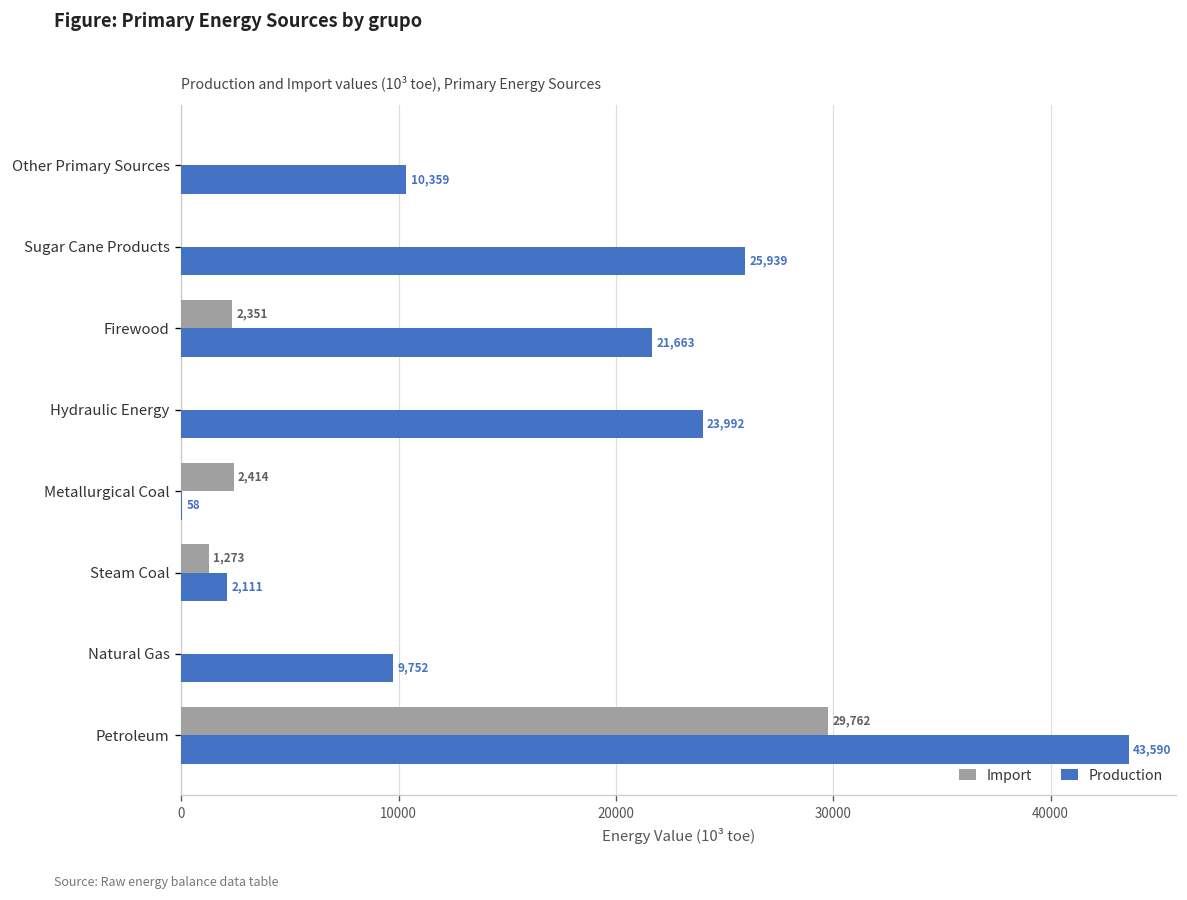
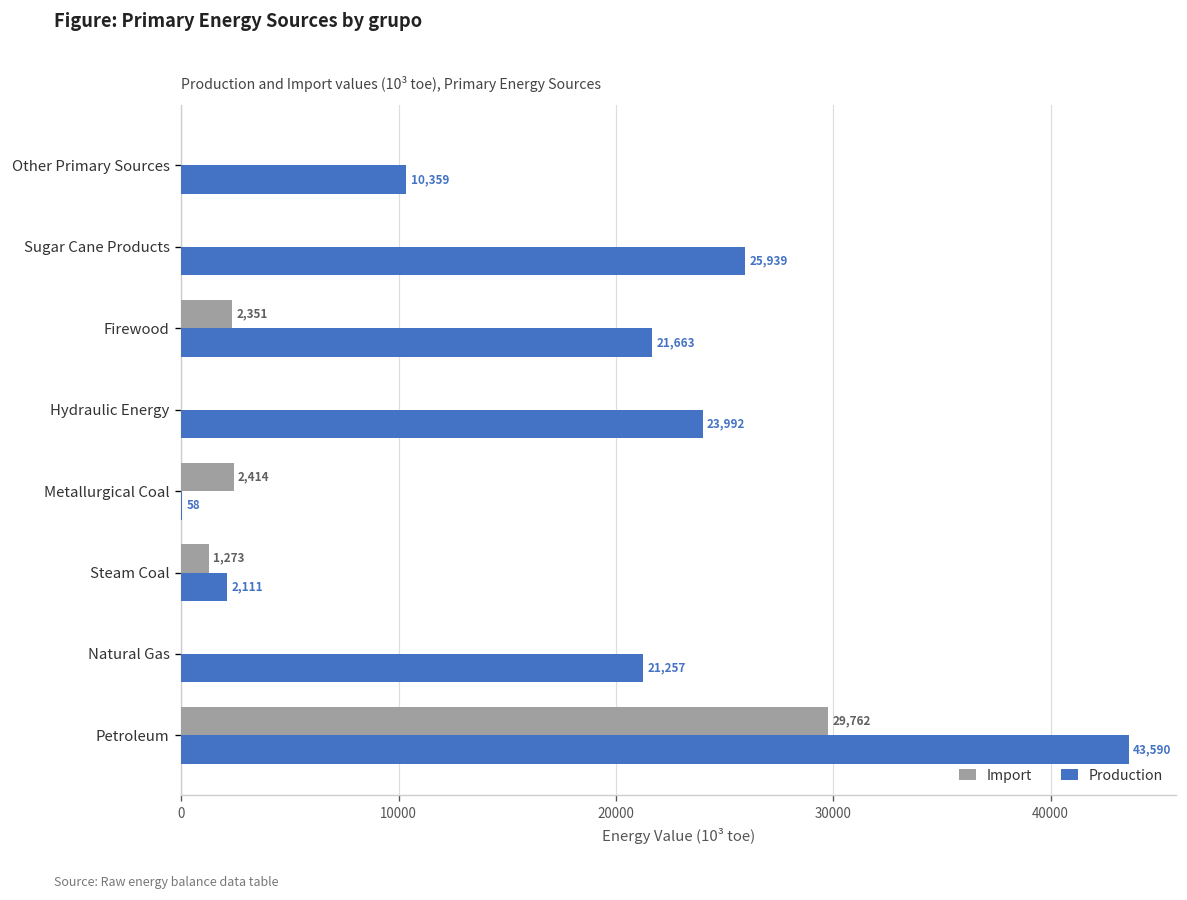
  {
    "Import": {
      "Firewood": "2,351",
      "Metallurgical Coal": "2,414",
      "Steam Coal": "1,273",
      "Petroleum": "29,762"
    },
    "Production": {
      "Other Primary Sources": "10,359",
      "Sugar Cane Products": "25,939",
      "Firewood": "21,663",
      "Hydraulic Energy": "23,992",
      "Metallurgical Coal": "58",
      "Steam Coal": "2,111",
-     "Natural Gas": "9,752",
+     "Natural Gas": "21,257",
      "Petroleum": "43,590"
    }
  }
